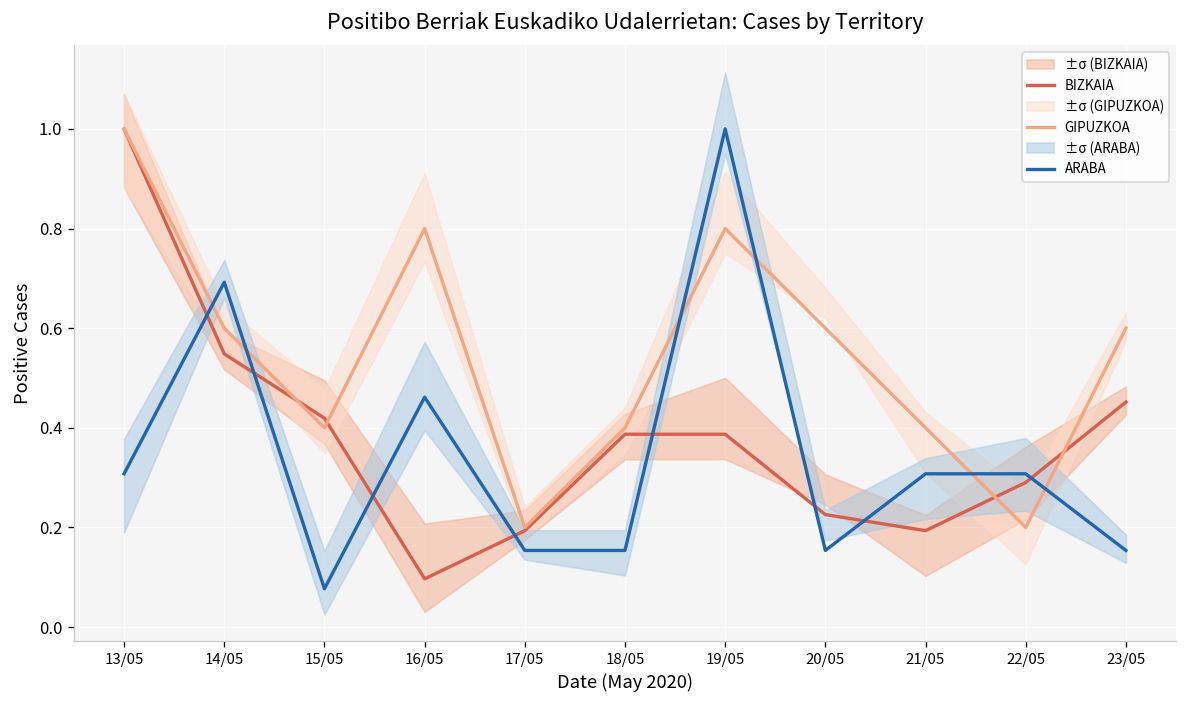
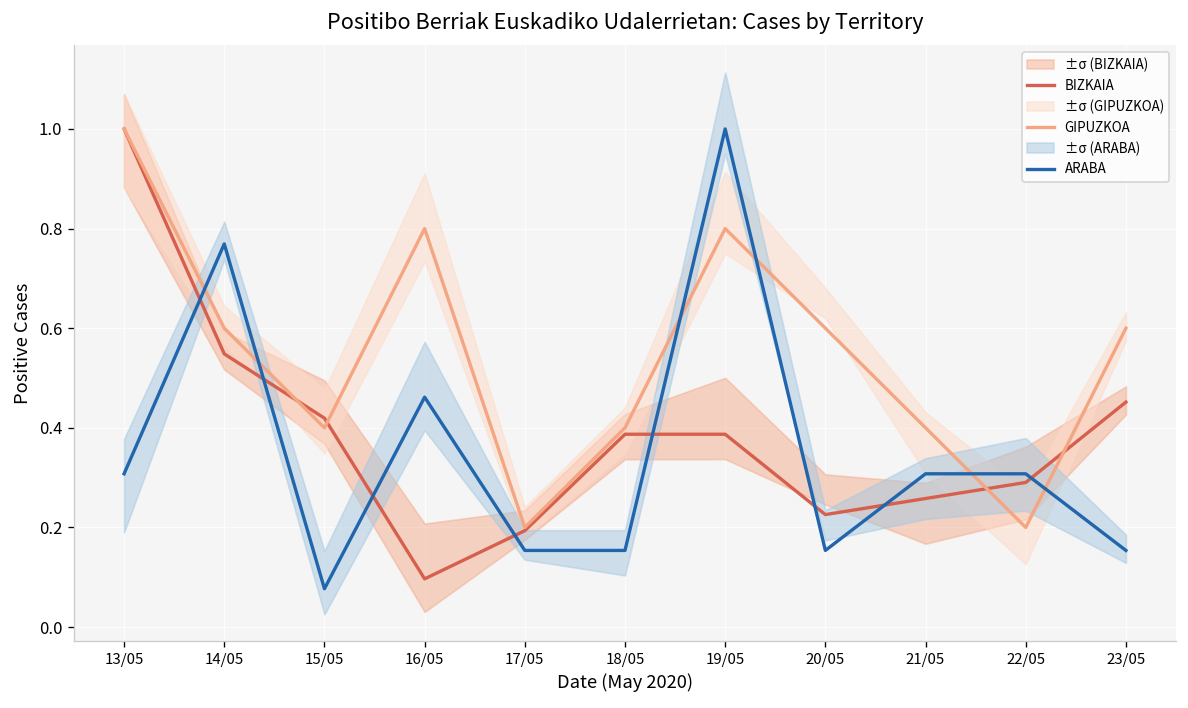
  {
    "BIZKAIA": {
      "14/05": 0.55,
      "15/05": 0.42,
      "16/05": 0.10,
      "18/05": 0.39,
      "19/05": 0.39,
      "20/05": 0.23,
-     "21/05": 0.19,
+     "21/05": 0.26,
      "22/05": 0.29,
      "23/05": 0.45
    },
    "ARABA": {
      "13/05": 0.31,
-     "14/05": 0.69,
+     "14/05": 0.77,
      "15/05": 0.08,
      "16/05": 0.46,
      "17/05": 0.15,
      "18/05": 0.15,
      "19/05": 1.00,
      "20/05": 0.15,
      "21/05": 0.31,
      "22/05": 0.31,
      "23/05": 0.15
    }
  }
